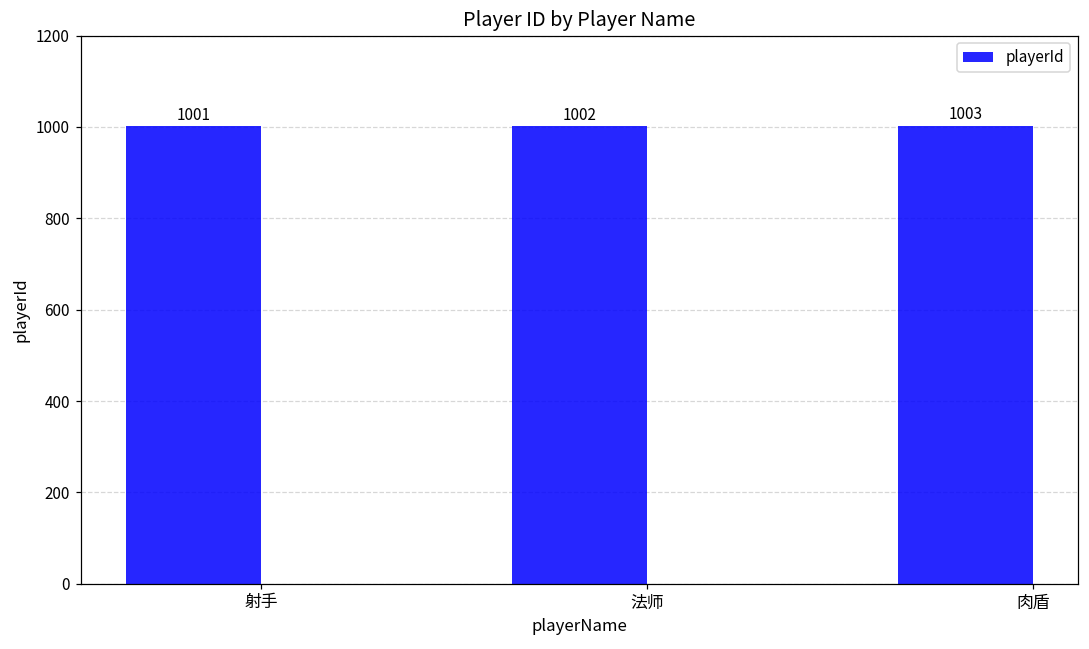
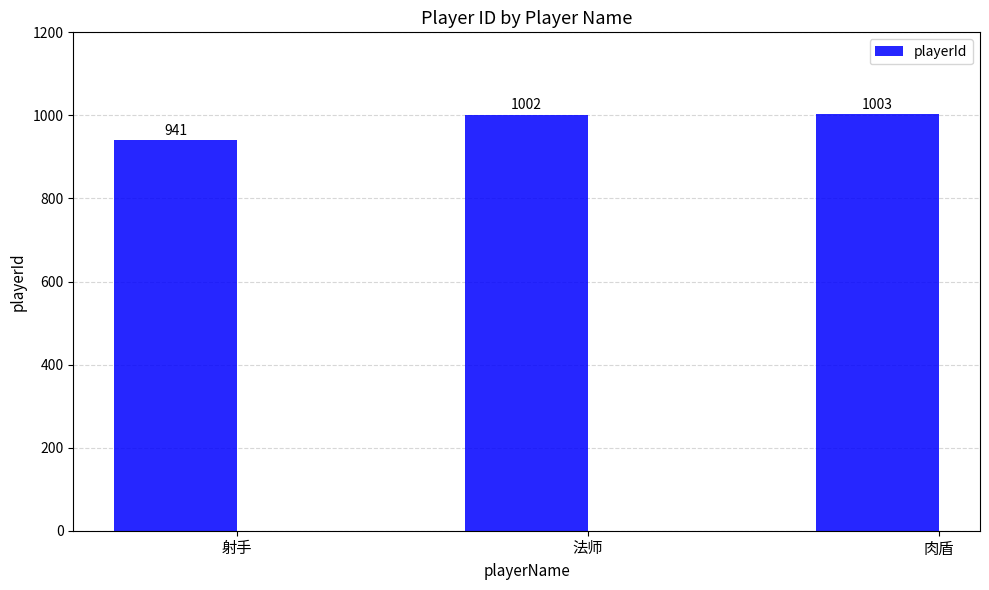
  {
-   "射手": 1001,
+   "射手": 941,
    "法师": 1002,
    "肉盾": 1003
  }
